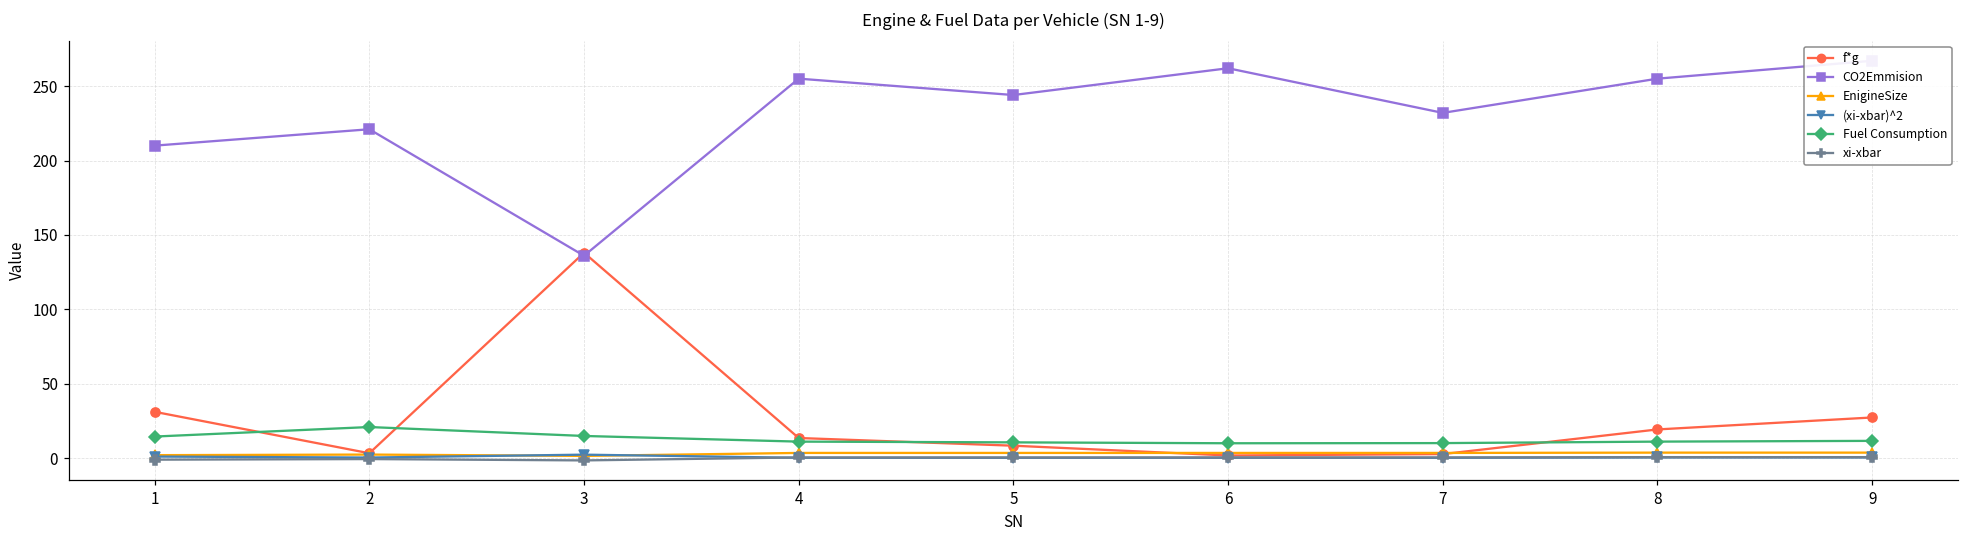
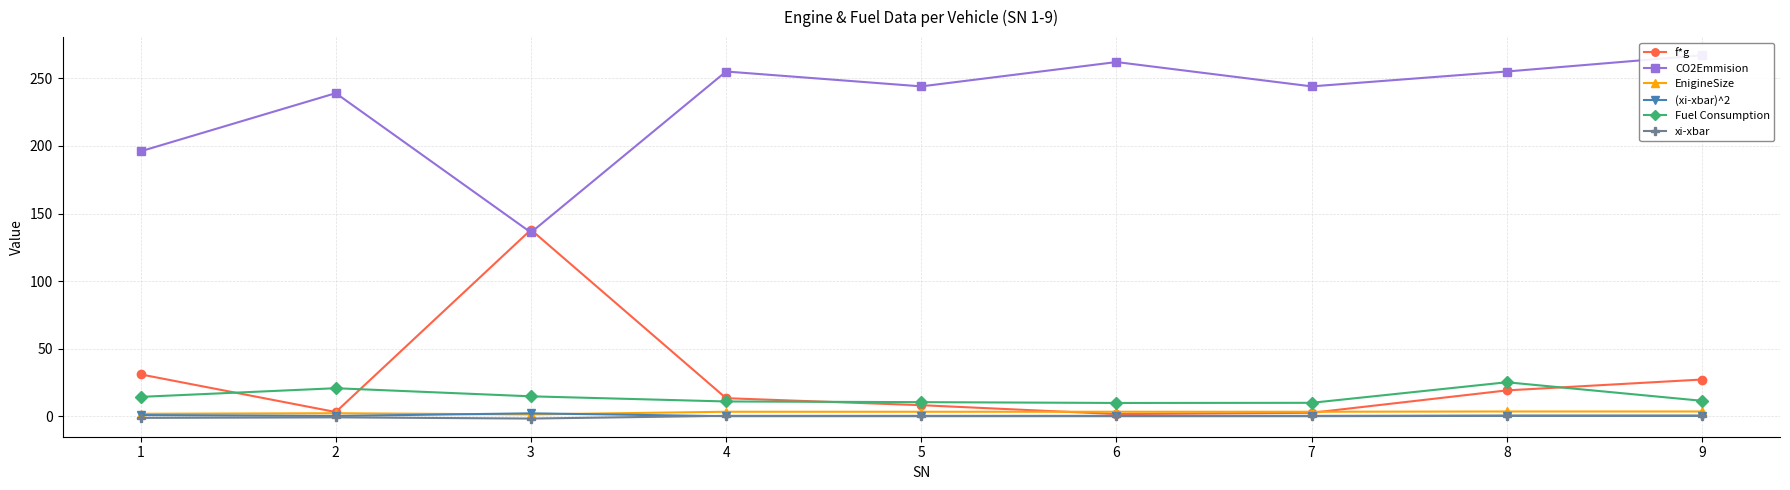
  {
    "f*g": {
      "1": 31,
      "3": 138,
      "4": 14,
      "5": 8,
      "8": 19,
      "9": 27
    },
    "CO2Emmision": {
-     "1": 210,
-     "2": 221,
+     "1": 196,
+     "2": 239,
      "3": 136,
      "4": 255,
      "5": 244,
      "6": 262,
-     "7": 232,
+     "7": 244,
      "8": 255
    },
    "EnigineSize": {
      "4": 4,
      "5": 4,
      "8": 4,
      "9": 4
    },
    "Fuel Consumption": {
      "1": 15,
      "2": 21,
      "3": 15,
      "4": 11,
      "5": 11,
      "6": 10,
      "7": 10,
-     "8": 11,
+     "8": 25,
      "9": 12
    }
  }
